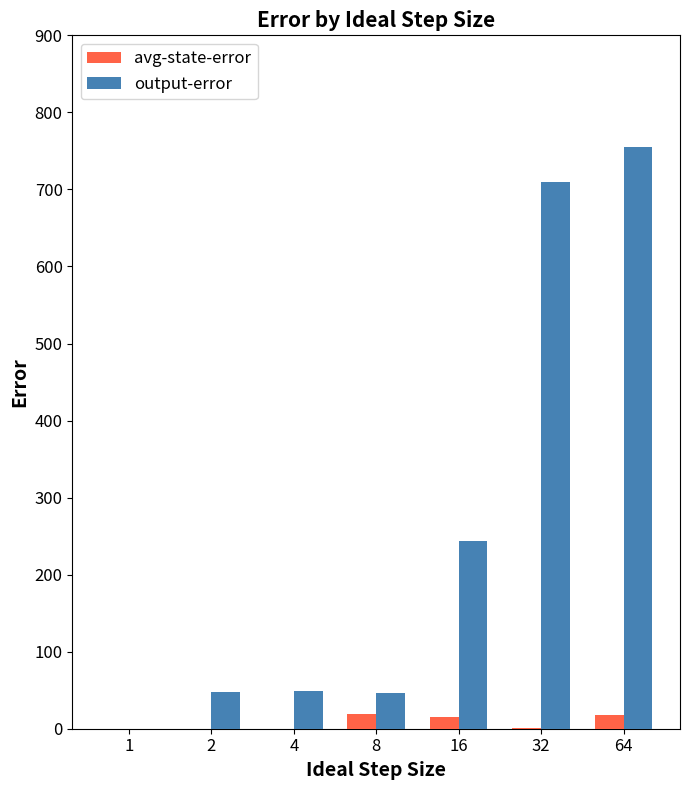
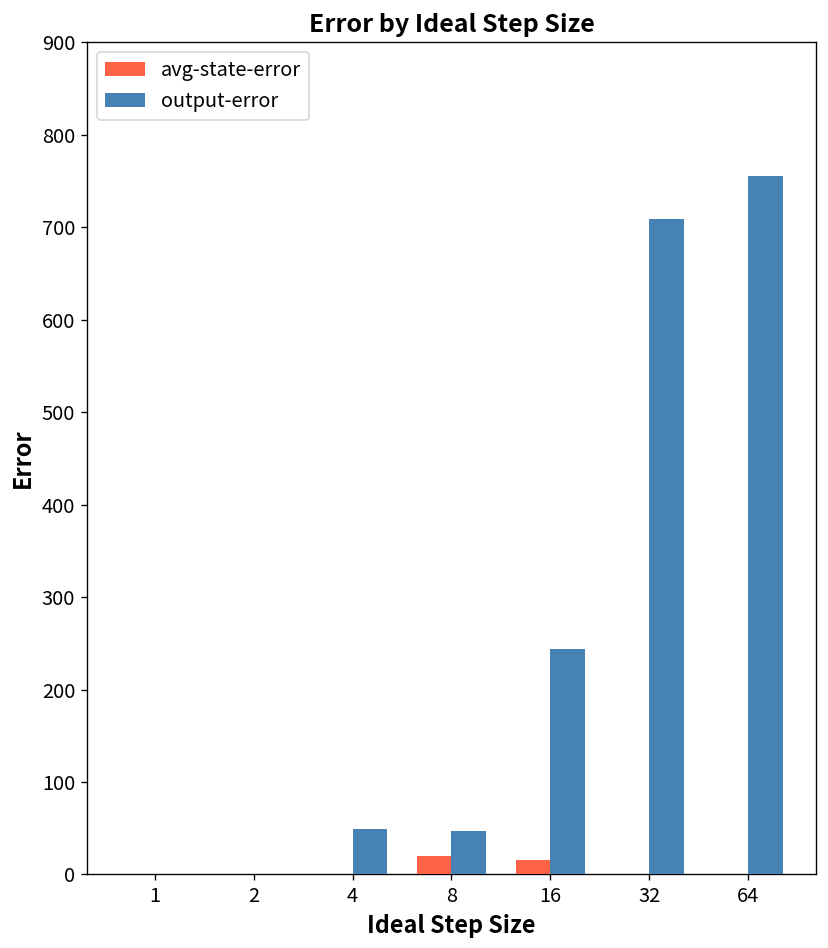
  {
    "avg-state-error": {
      "1": 0,
      "8": 20,
      "16": 20,
-     "64": 20
+     "64": 0
    },
    "output-error": {
      "1": 0,
-     "2": 50,
+     "2": 0,
      "4": 50,
      "8": 50,
      "16": 240,
      "32": 710,
      "64": 760
    }
  }
